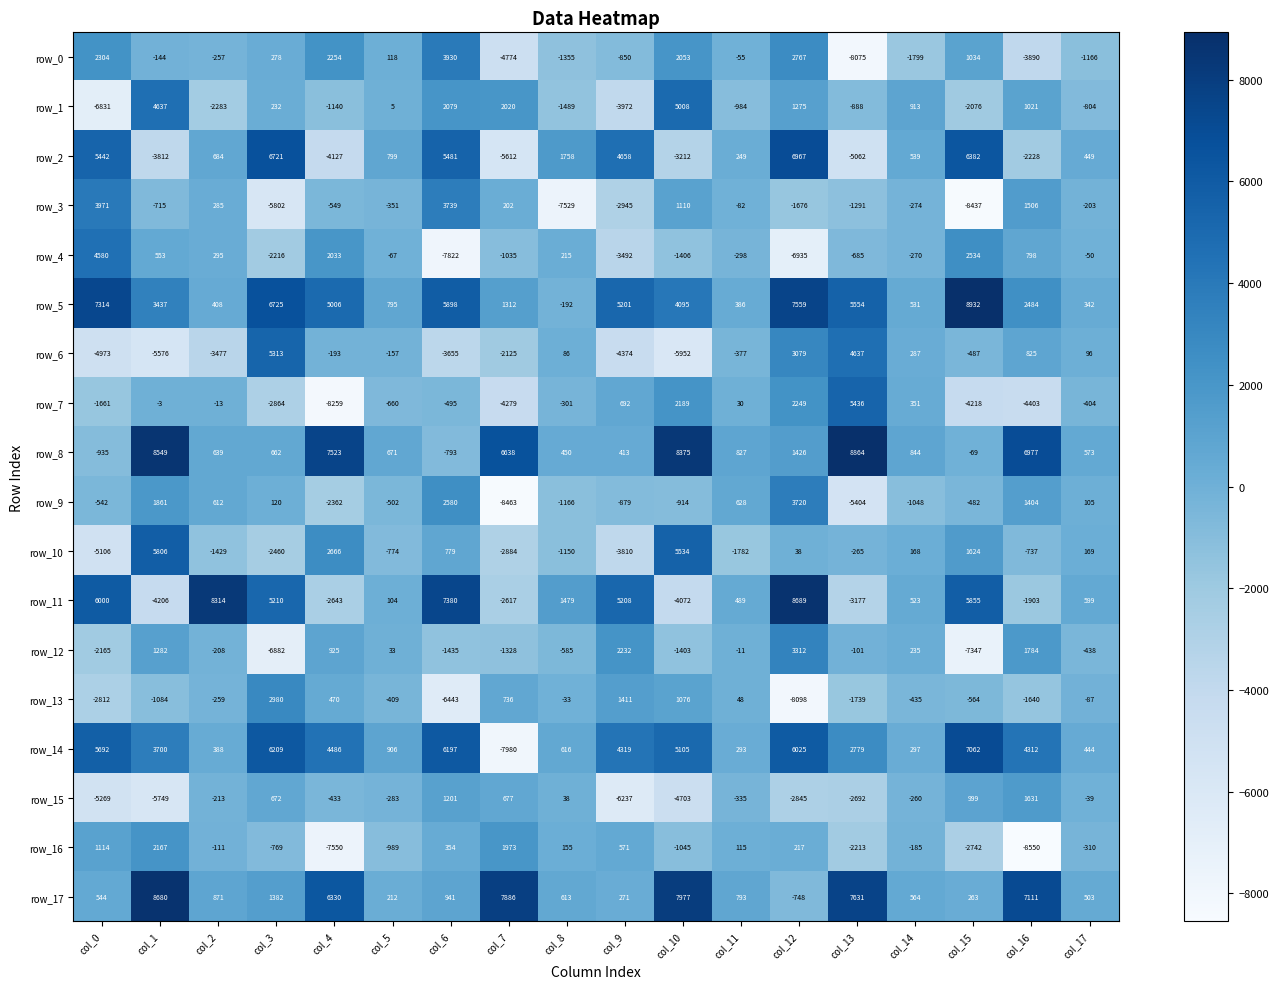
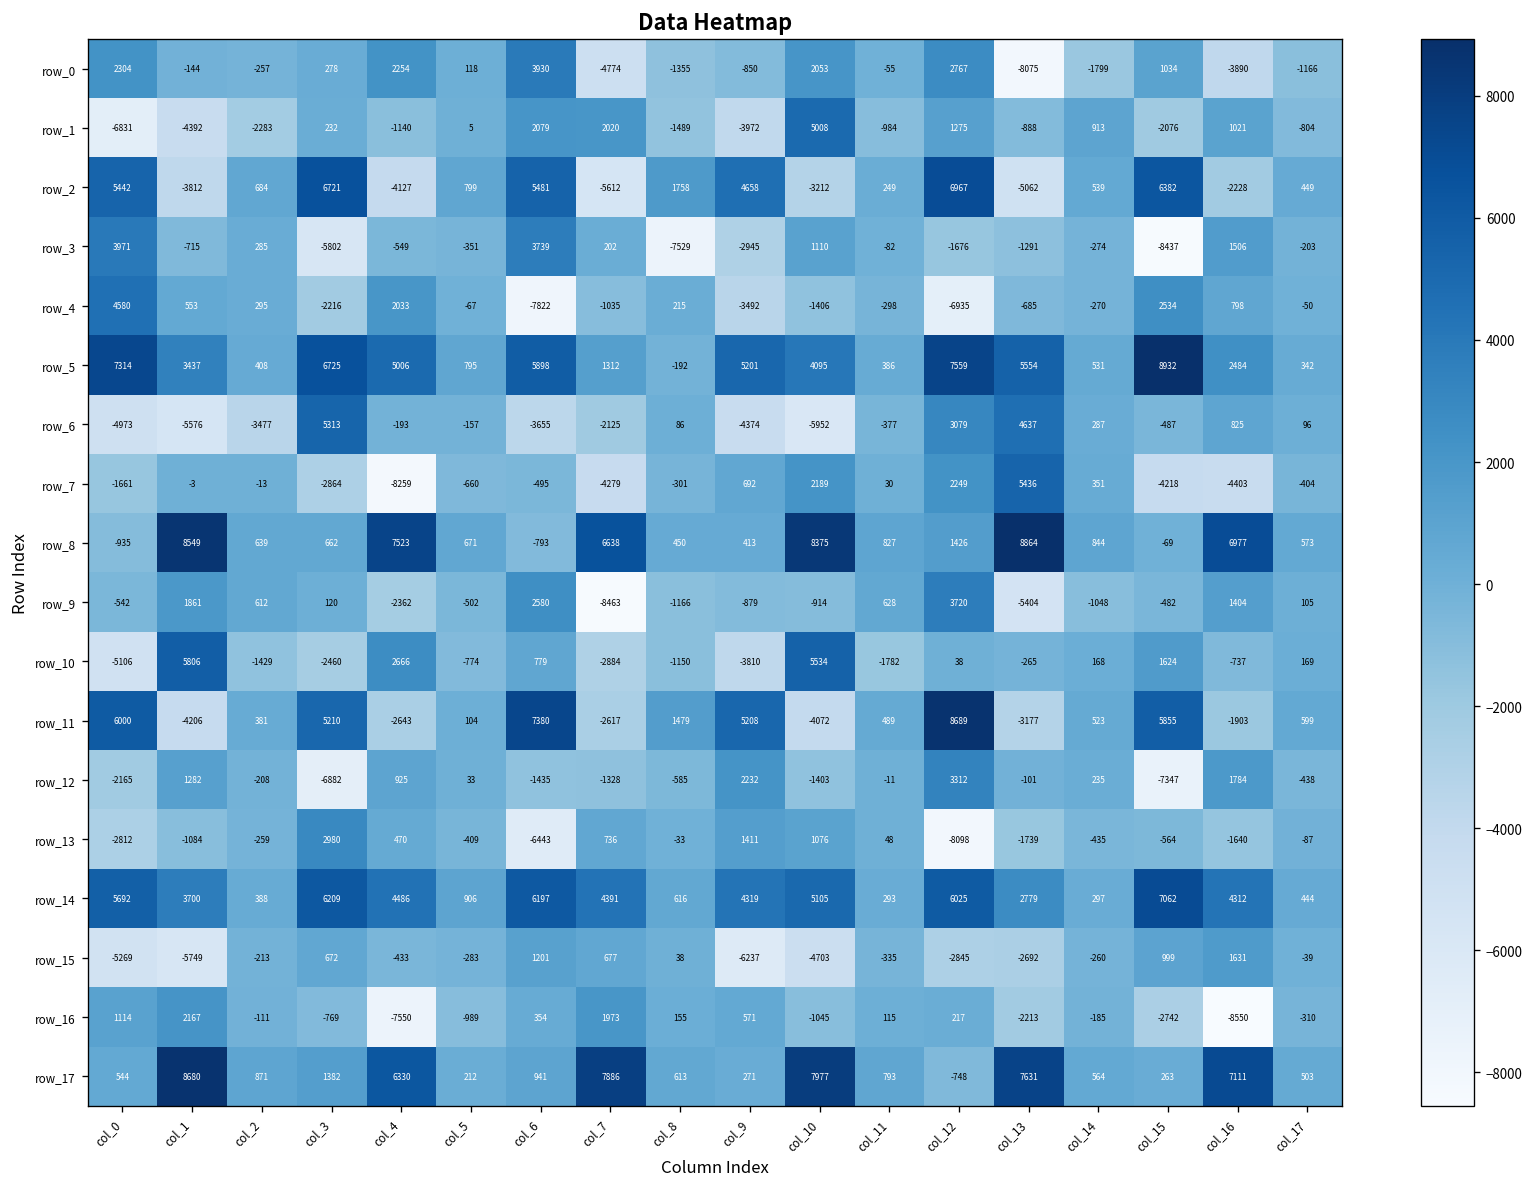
  {
    "row_1": {
      "col_0": -6831,
-     "col_1": 4637,
+     "col_1": -4392,
      "col_2": -2283,
      "col_3": 232,
      "col_4": -1140,
      "col_5": 5,
      "col_6": 2079,
      "col_7": 2020,
      "col_8": -1489,
      "col_9": -3972,
      "col_10": 5008,
      "col_11": -984,
      "col_12": 1275,
      "col_13": -888,
      "col_14": 913,
      "col_15": -2076,
      "col_16": 1021,
      "col_17": -804
    },
    "row_11": {
      "col_0": 6000,
      "col_1": -4206,
-     "col_2": 8314,
+     "col_2": 381,
      "col_3": 5210,
      "col_4": -2643,
      "col_5": 104,
      "col_6": 7380,
      "col_7": -2617,
      "col_8": 1479,
      "col_9": 5208,
      "col_10": -4072,
      "col_11": 489,
      "col_12": 8689,
      "col_13": -3177,
      "col_14": 523,
      "col_15": 5855,
      "col_16": -1903,
      "col_17": 599
    },
    "row_14": {
      "col_0": 5692,
      "col_1": 3700,
      "col_2": 388,
      "col_3": 6209,
      "col_4": 4486,
      "col_5": 906,
      "col_6": 6197,
-     "col_7": -7980,
+     "col_7": 4391,
      "col_8": 616,
      "col_9": 4319,
      "col_10": 5105,
      "col_11": 293,
      "col_12": 6025,
      "col_13": 2779,
      "col_14": 297,
      "col_15": 7062,
      "col_16": 4312,
      "col_17": 444
    }
  }
